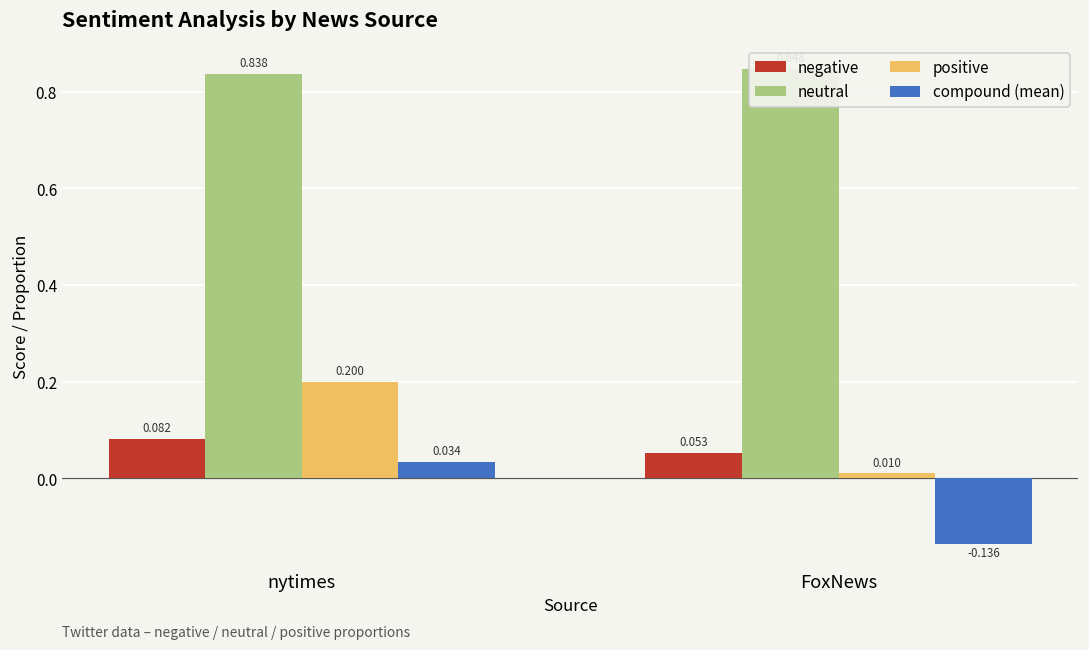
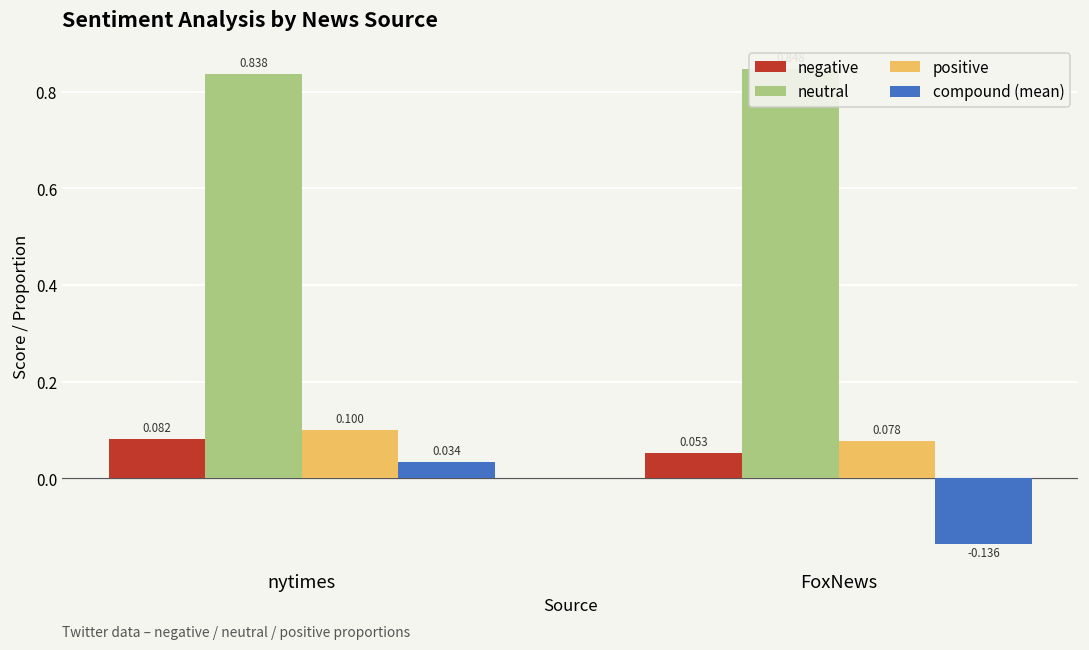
  {
    "negative": {
      "nytimes": 0.082,
      "FoxNews": 0.053
    },
    "neutral": {
      "nytimes": 0.838
    },
    "positive": {
-     "nytimes": 0.200,
-     "FoxNews": 0.010
+     "nytimes": 0.100,
+     "FoxNews": 0.078
    },
    "compound (mean)": {
      "nytimes": 0.034,
      "FoxNews": -0.136
    }
  }
